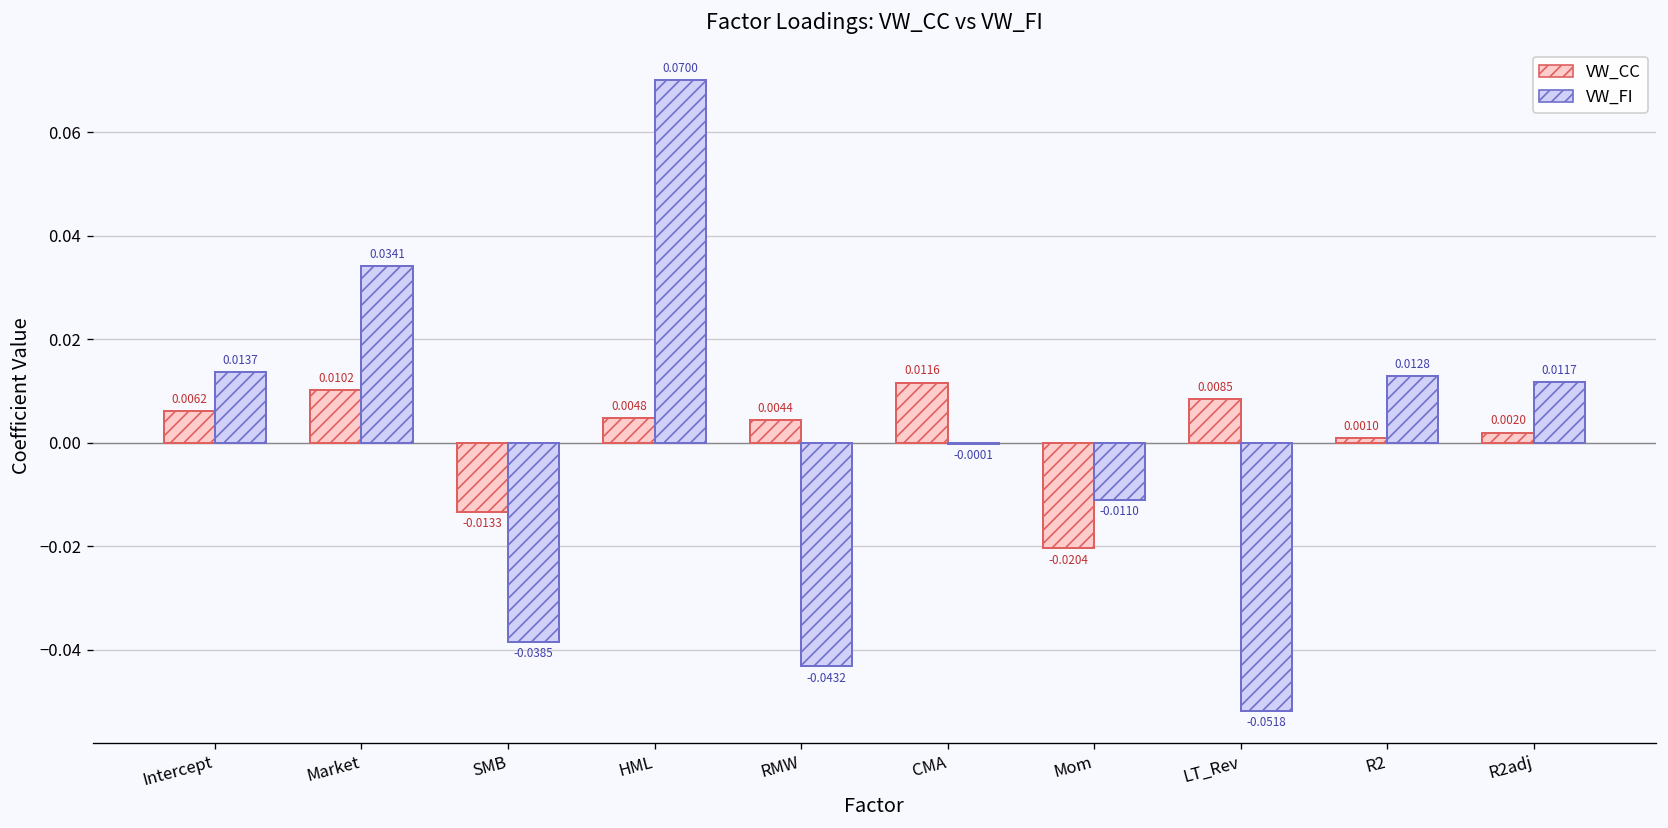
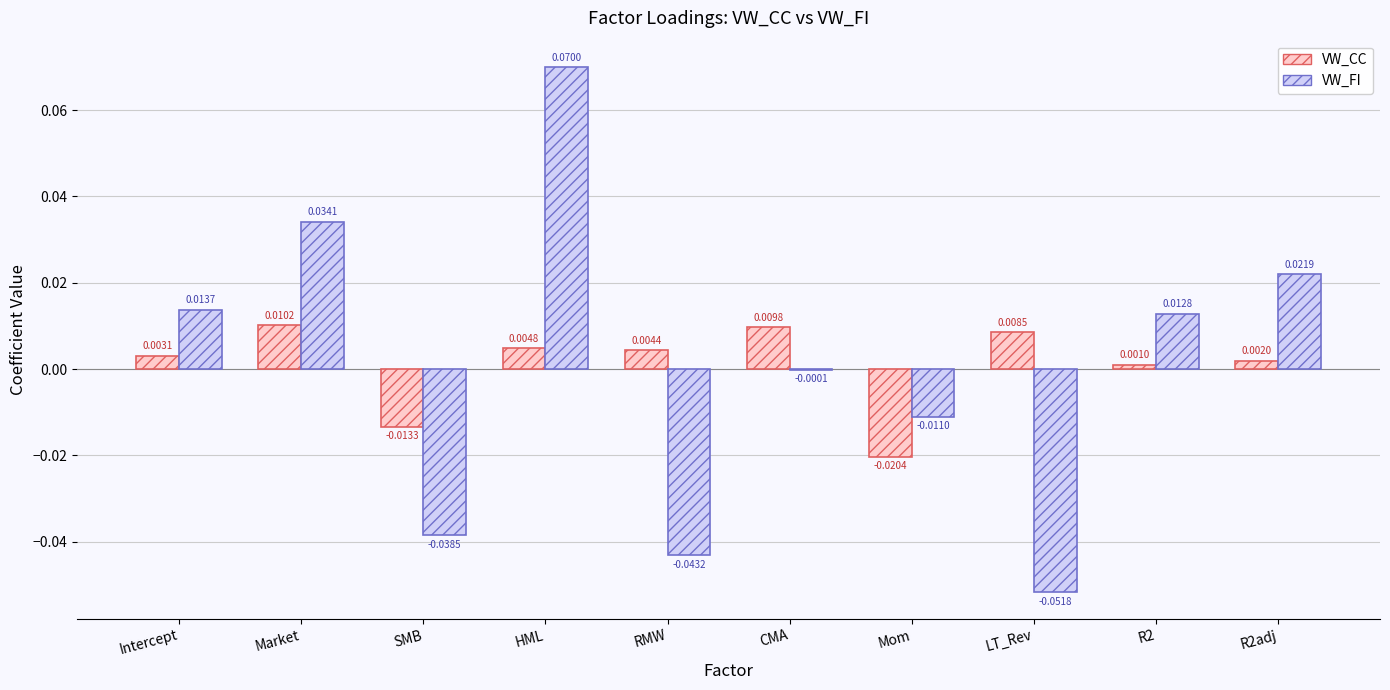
  {
    "VW_CC": {
-     "Intercept": 0.0062,
+     "Intercept": 0.0031,
      "Market": 0.0102,
      "SMB": -0.0133,
      "HML": 0.0048,
      "RMW": 0.0044,
-     "CMA": 0.0116,
+     "CMA": 0.0098,
      "Mom": -0.0204,
      "LT_Rev": 0.0085,
      "R2": 0.0010,
      "R2adj": 0.0020
    },
    "VW_FI": {
      "Intercept": 0.0137,
      "Market": 0.0341,
      "SMB": -0.0385,
      "HML": 0.0700,
      "RMW": -0.0432,
      "CMA": -0.0001,
      "Mom": -0.0110,
      "LT_Rev": -0.0518,
      "R2": 0.0128,
-     "R2adj": 0.0117
+     "R2adj": 0.0219
    }
  }
